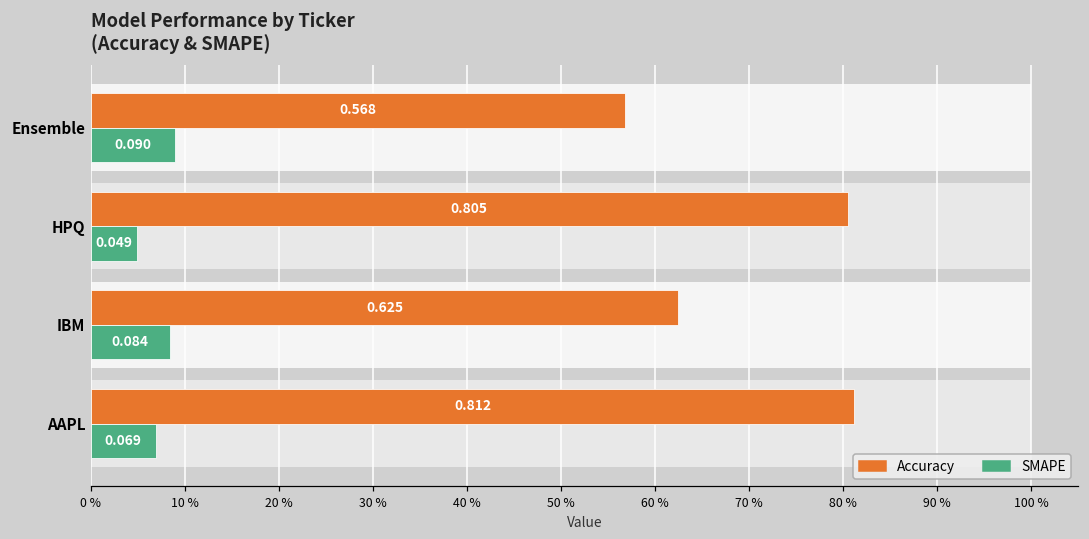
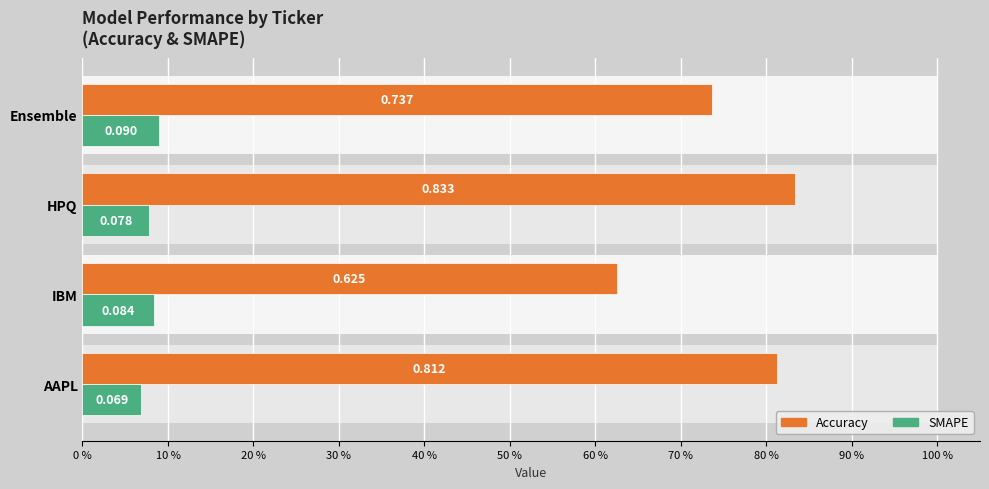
  {
    "Accuracy": {
-     "Ensemble": 0.568,
-     "HPQ": 0.805
+     "Ensemble": 0.737,
+     "HPQ": 0.833
    },
    "SMAPE": {
-     "HPQ": 0.049
+     "HPQ": 0.078
    }
  }
